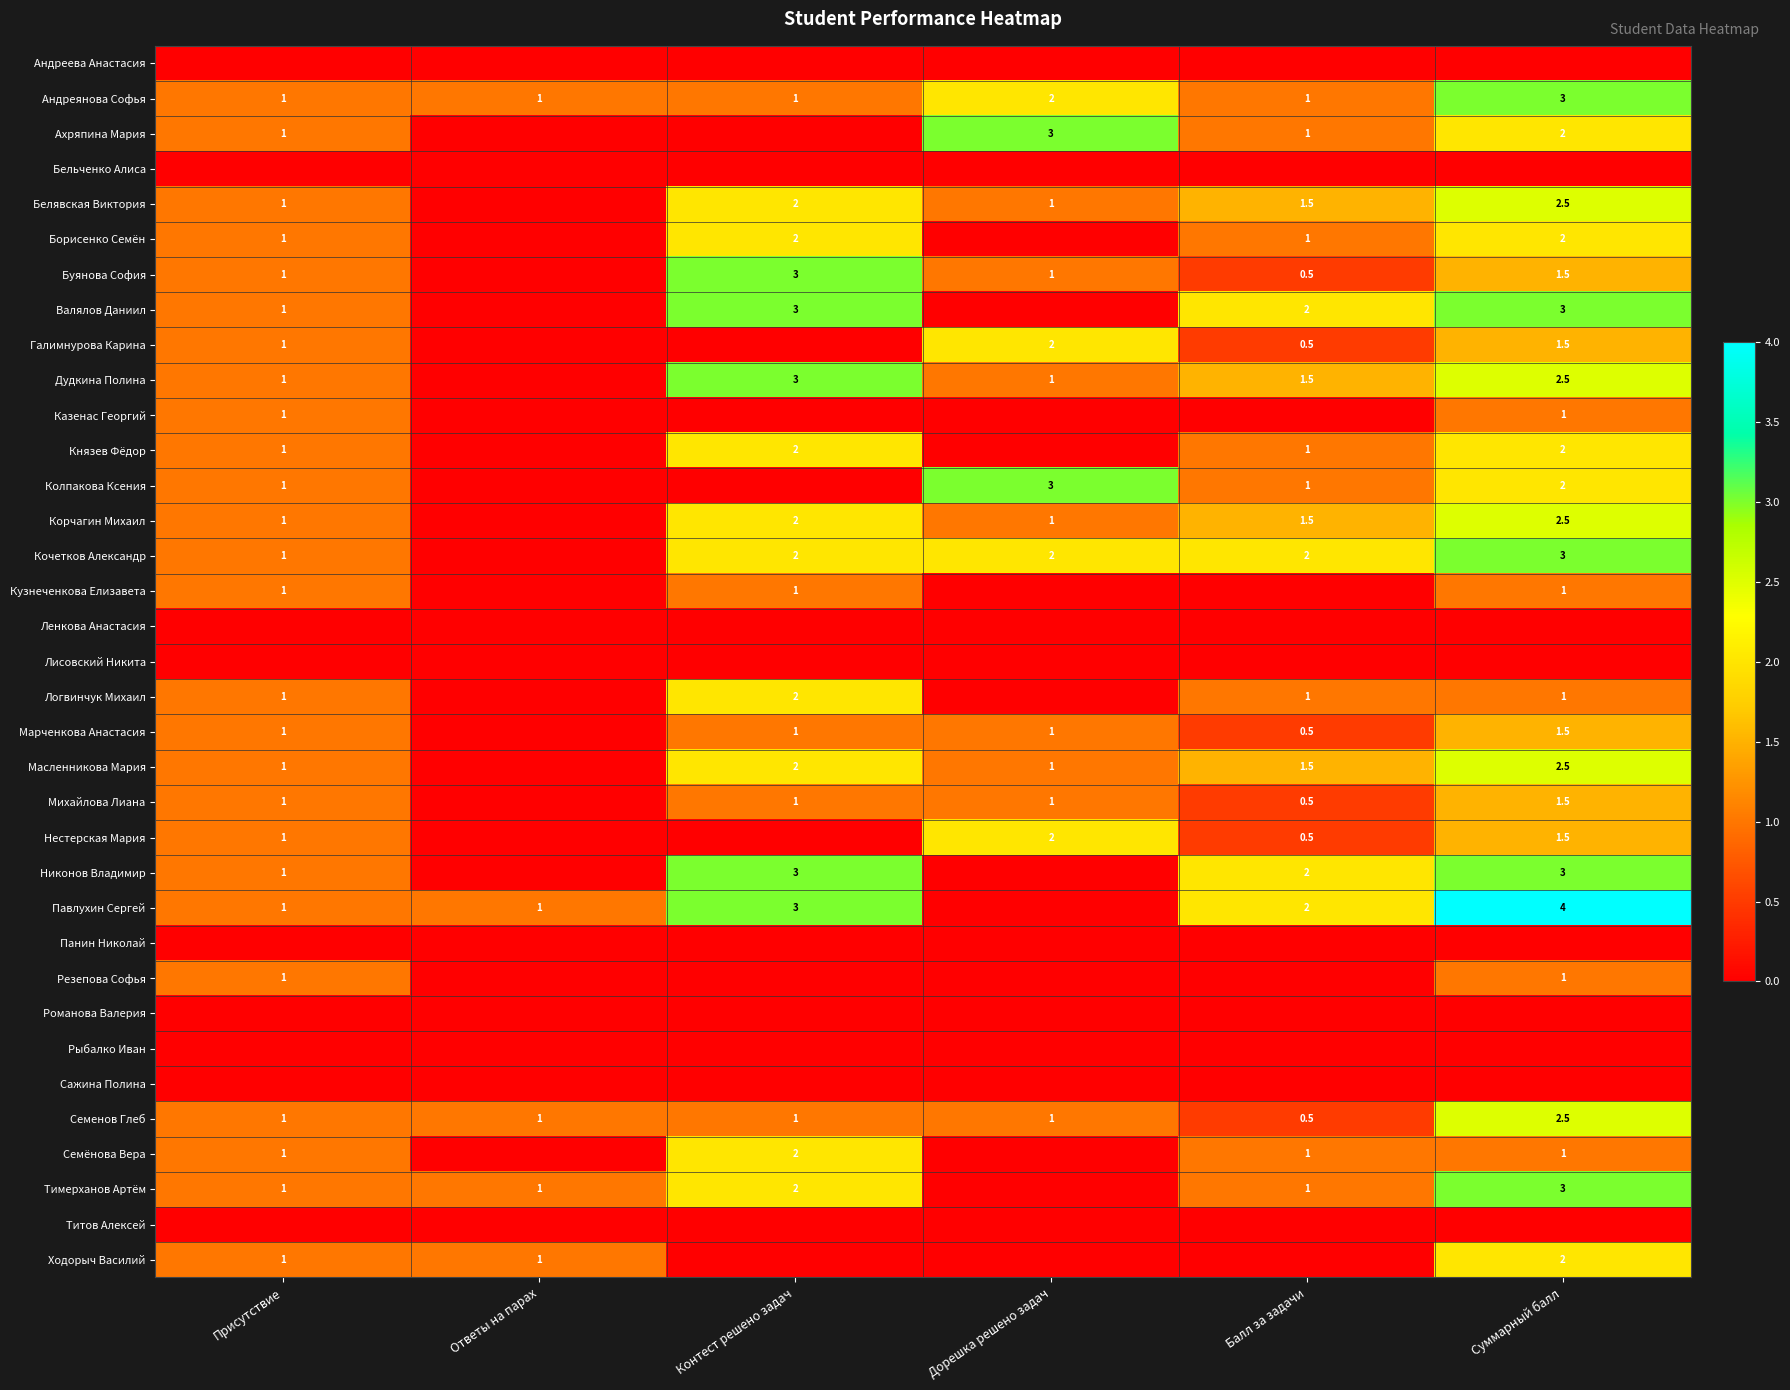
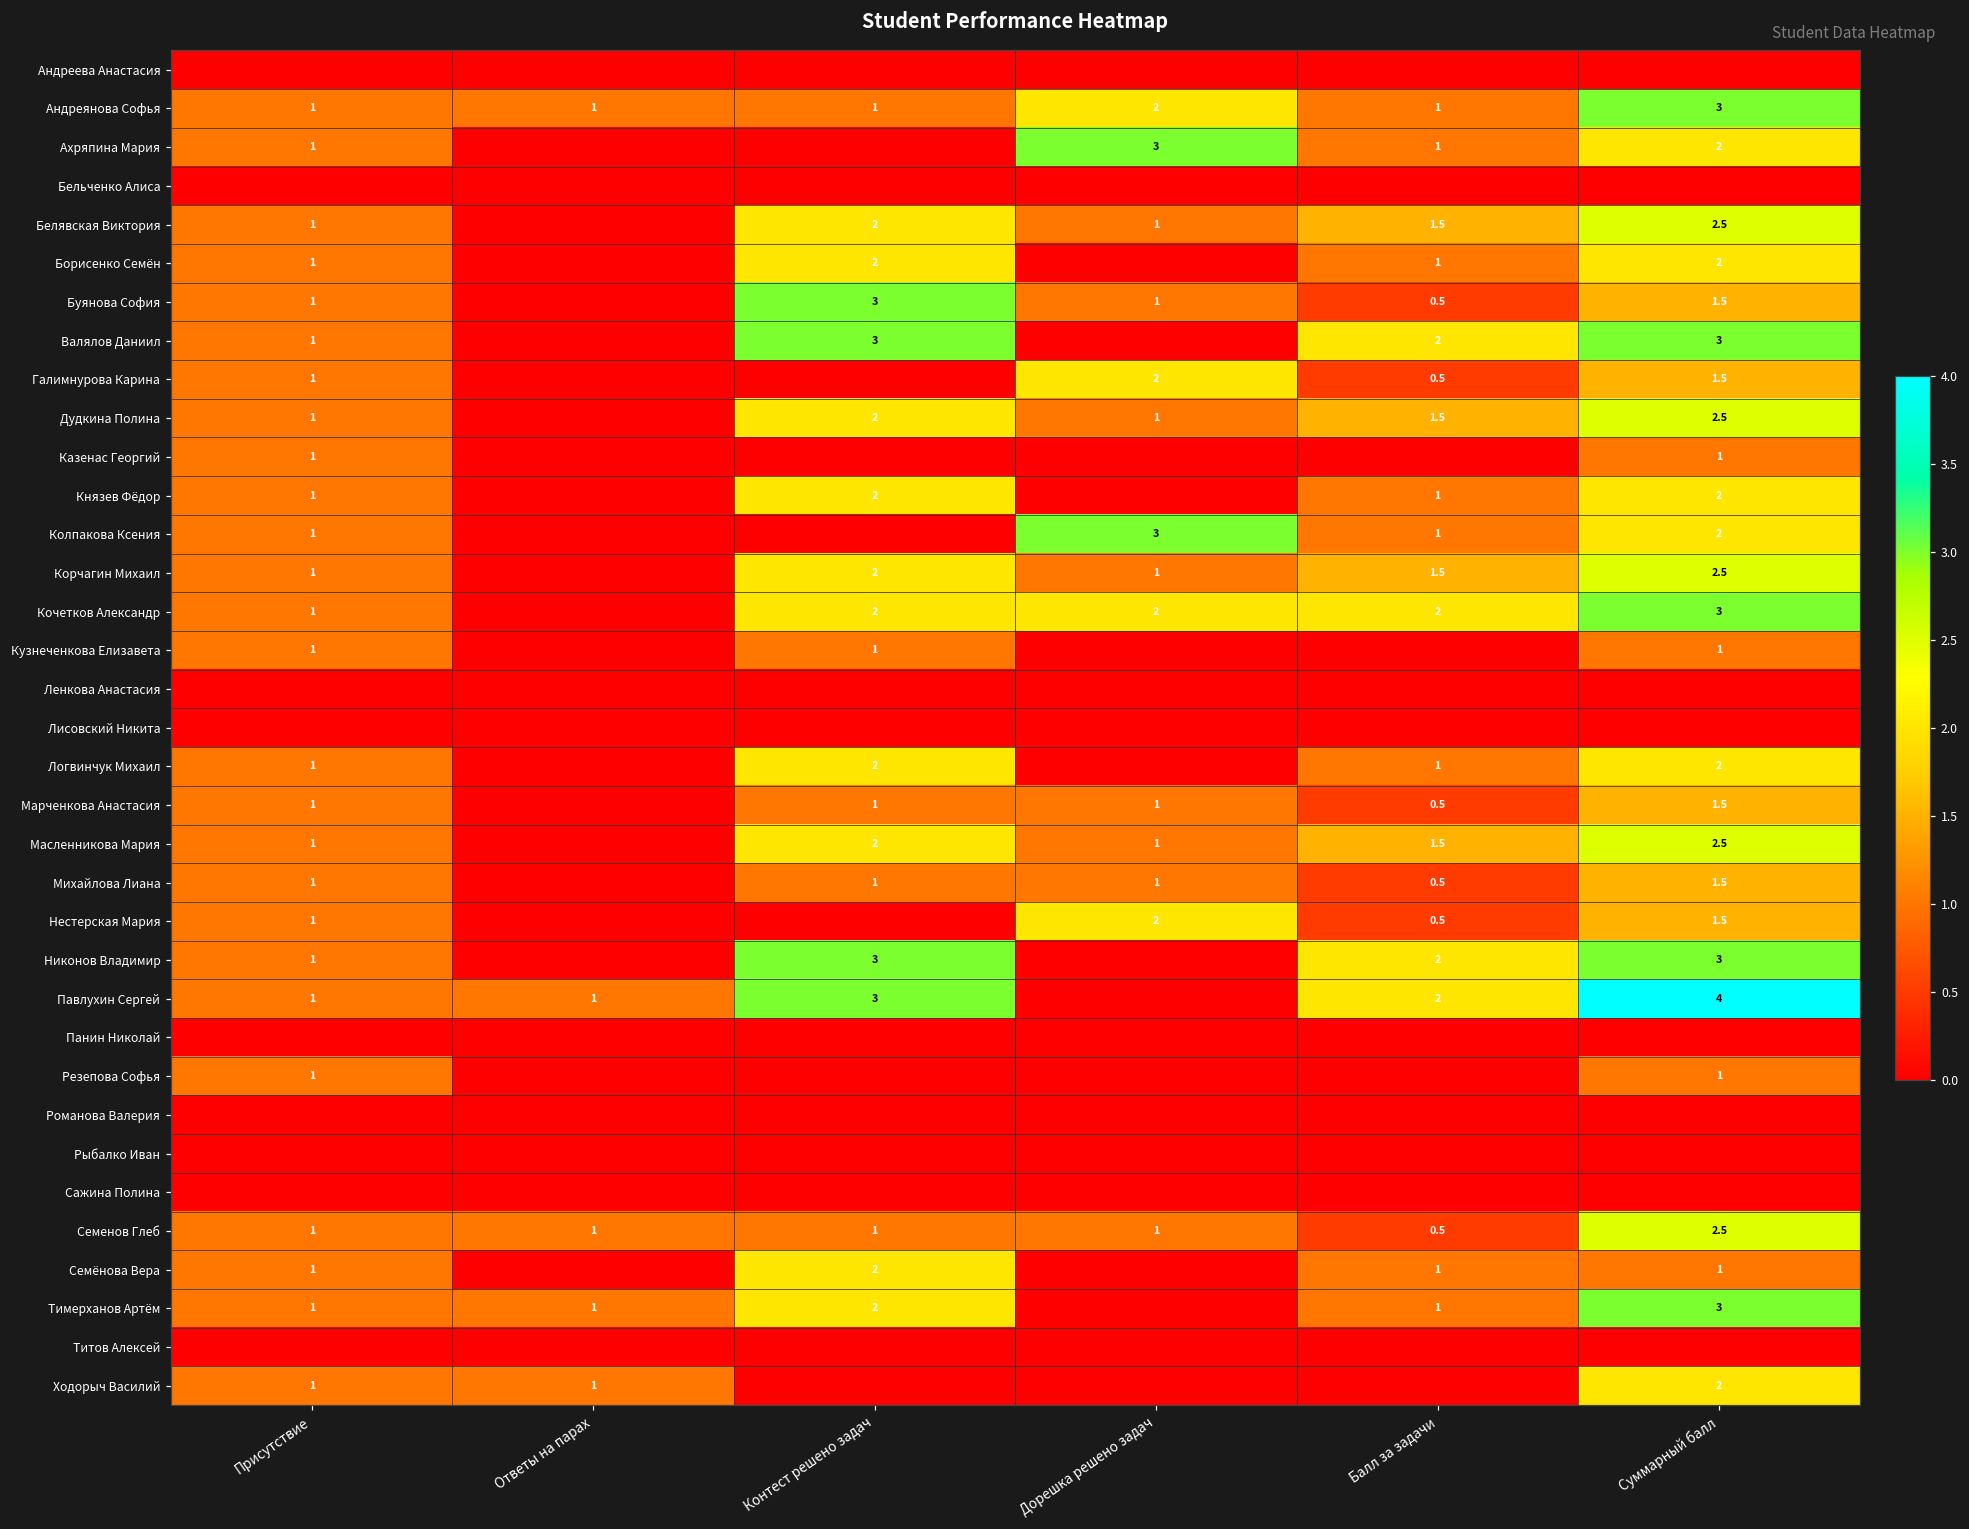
  {
    "Андреянова Софья": {
      "Присутствие": 1,
      "Ответы на парах": 1,
      "Контест решено задач": 1,
      "Дорешка решено задач": 2,
      "Балл за задачи": 1,
      "Суммарный балл": 3
    },
    "Ахряпина Мария": {
      "Присутствие": 1,
      "Дорешка решено задач": 3,
      "Балл за задачи": 1,
      "Суммарный балл": 2
    },
    "Белявская Виктория": {
      "Присутствие": 1,
      "Контест решено задач": 2,
      "Дорешка решено задач": 1,
      "Балл за задачи": 1.5,
      "Суммарный балл": 2.5
    },
    "Борисенко Семён": {
      "Присутствие": 1,
      "Контест решено задач": 2,
      "Балл за задачи": 1,
      "Суммарный балл": 2
    },
    "Буянова София": {
      "Присутствие": 1,
      "Контест решено задач": 3,
      "Дорешка решено задач": 1,
      "Балл за задачи": 0.5,
      "Суммарный балл": 1.5
    },
    "Валялов Даниил": {
      "Присутствие": 1,
      "Контест решено задач": 3,
      "Балл за задачи": 2,
      "Суммарный балл": 3
    },
    "Галимнурова Карина": {
      "Присутствие": 1,
      "Дорешка решено задач": 2,
      "Балл за задачи": 0.5,
      "Суммарный балл": 1.5
    },
    "Дудкина Полина": {
      "Присутствие": 1,
-     "Контест решено задач": 3,
+     "Контест решено задач": 2,
      "Дорешка решено задач": 1,
      "Балл за задачи": 1.5,
      "Суммарный балл": 2.5
    },
    "Казенас Георгий": {
      "Присутствие": 1,
      "Суммарный балл": 1
    },
    "Князев Фёдор": {
      "Присутствие": 1,
      "Контест решено задач": 2,
      "Балл за задачи": 1,
      "Суммарный балл": 2
    },
    "Колпакова Ксения": {
      "Присутствие": 1,
      "Дорешка решено задач": 3,
      "Балл за задачи": 1,
      "Суммарный балл": 2
    },
    "Корчагин Михаил": {
      "Присутствие": 1,
      "Контест решено задач": 2,
      "Дорешка решено задач": 1,
      "Балл за задачи": 1.5,
      "Суммарный балл": 2.5
    },
    "Кочетков Александр": {
      "Присутствие": 1,
      "Контест решено задач": 2,
      "Дорешка решено задач": 2,
      "Балл за задачи": 2,
      "Суммарный балл": 3
    },
    "Кузнеченкова Елизавета": {
      "Присутствие": 1,
      "Контест решено задач": 1,
      "Суммарный балл": 1
    },
    "Логвинчук Михаил": {
      "Присутствие": 1,
      "Контест решено задач": 2,
      "Балл за задачи": 1,
-     "Суммарный балл": 1
+     "Суммарный балл": 2
    },
    "Марченкова Анастасия": {
      "Присутствие": 1,
      "Контест решено задач": 1,
      "Дорешка решено задач": 1,
      "Балл за задачи": 0.5,
      "Суммарный балл": 1.5
    },
    "Масленникова Мария": {
      "Присутствие": 1,
      "Контест решено задач": 2,
      "Дорешка решено задач": 1,
      "Балл за задачи": 1.5,
      "Суммарный балл": 2.5
    },
    "Михайлова Лиана": {
      "Присутствие": 1,
      "Контест решено задач": 1,
      "Дорешка решено задач": 1,
      "Балл за задачи": 0.5,
      "Суммарный балл": 1.5
    },
    "Нестерская Мария": {
      "Присутствие": 1,
      "Дорешка решено задач": 2,
      "Балл за задачи": 0.5,
      "Суммарный балл": 1.5
    },
    "Никонов Владимир": {
      "Присутствие": 1,
      "Контест решено задач": 3,
      "Балл за задачи": 2,
      "Суммарный балл": 3
    },
    "Павлухин Сергей": {
      "Присутствие": 1,
      "Ответы на парах": 1,
      "Контест решено задач": 3,
      "Балл за задачи": 2,
      "Суммарный балл": 4
    },
    "Резепова Софья": {
      "Присутствие": 1,
      "Суммарный балл": 1
    },
    "Семенов Глеб": {
      "Присутствие": 1,
      "Ответы на парах": 1,
      "Контест решено задач": 1,
      "Дорешка решено задач": 1,
      "Балл за задачи": 0.5,
      "Суммарный балл": 2.5
    },
    "Семёнова Вера": {
      "Присутствие": 1,
      "Контест решено задач": 2,
      "Балл за задачи": 1,
      "Суммарный балл": 1
    },
    "Тимерханов Артём": {
      "Присутствие": 1,
      "Ответы на парах": 1,
      "Контест решено задач": 2,
      "Балл за задачи": 1,
      "Суммарный балл": 3
    },
    "Ходорыч Василий": {
      "Присутствие": 1,
      "Ответы на парах": 1,
      "Суммарный балл": 2
    }
  }
